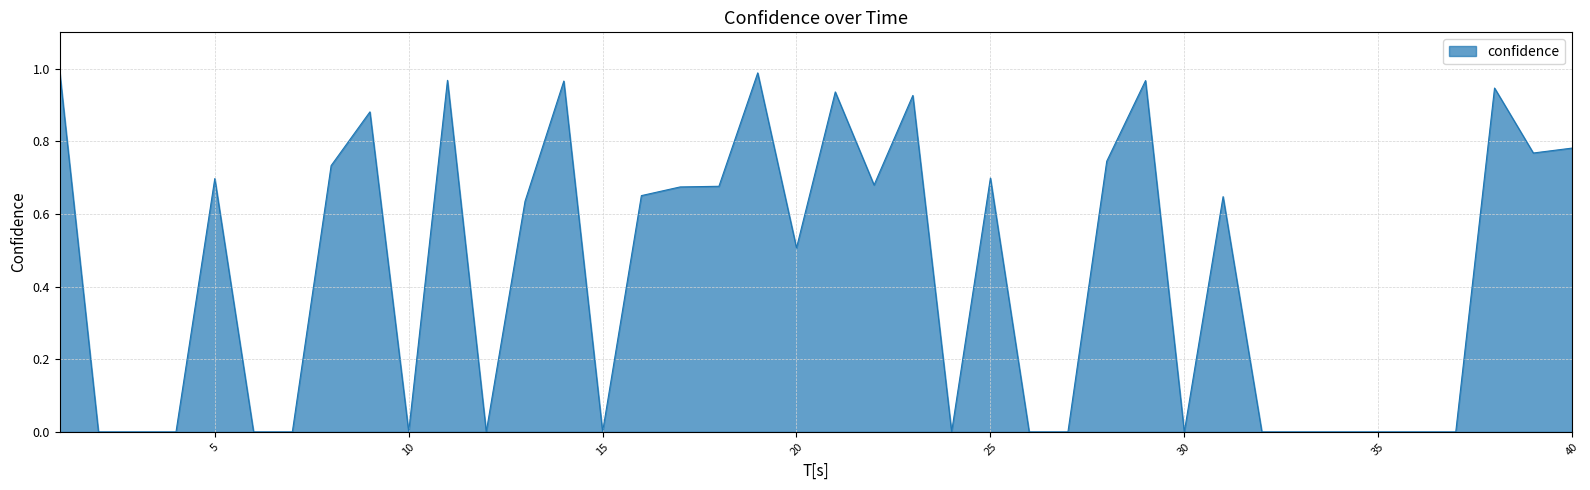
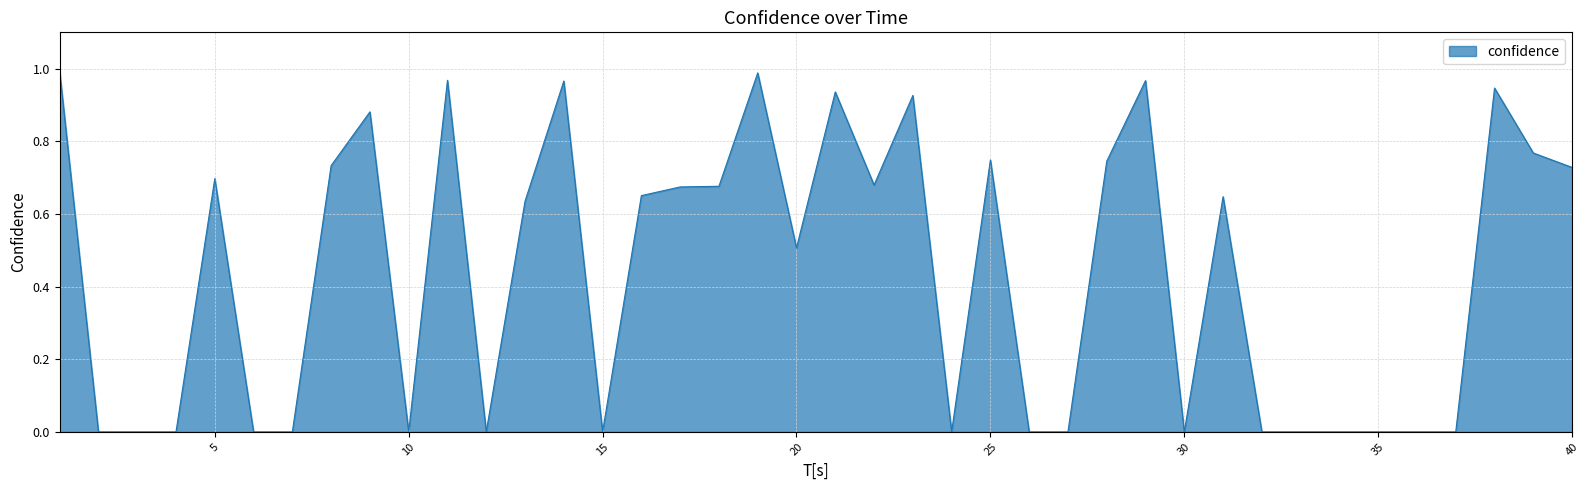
  {
    "5": 0.70,
    "10": 0.00,
    "15": 0.00,
    "20": 0.51,
-   "25": 0.70,
+   "25": 0.75,
    "30": 0.00,
    "35": 0.00,
-   "40": 0.78
+   "40": 0.73
  }
